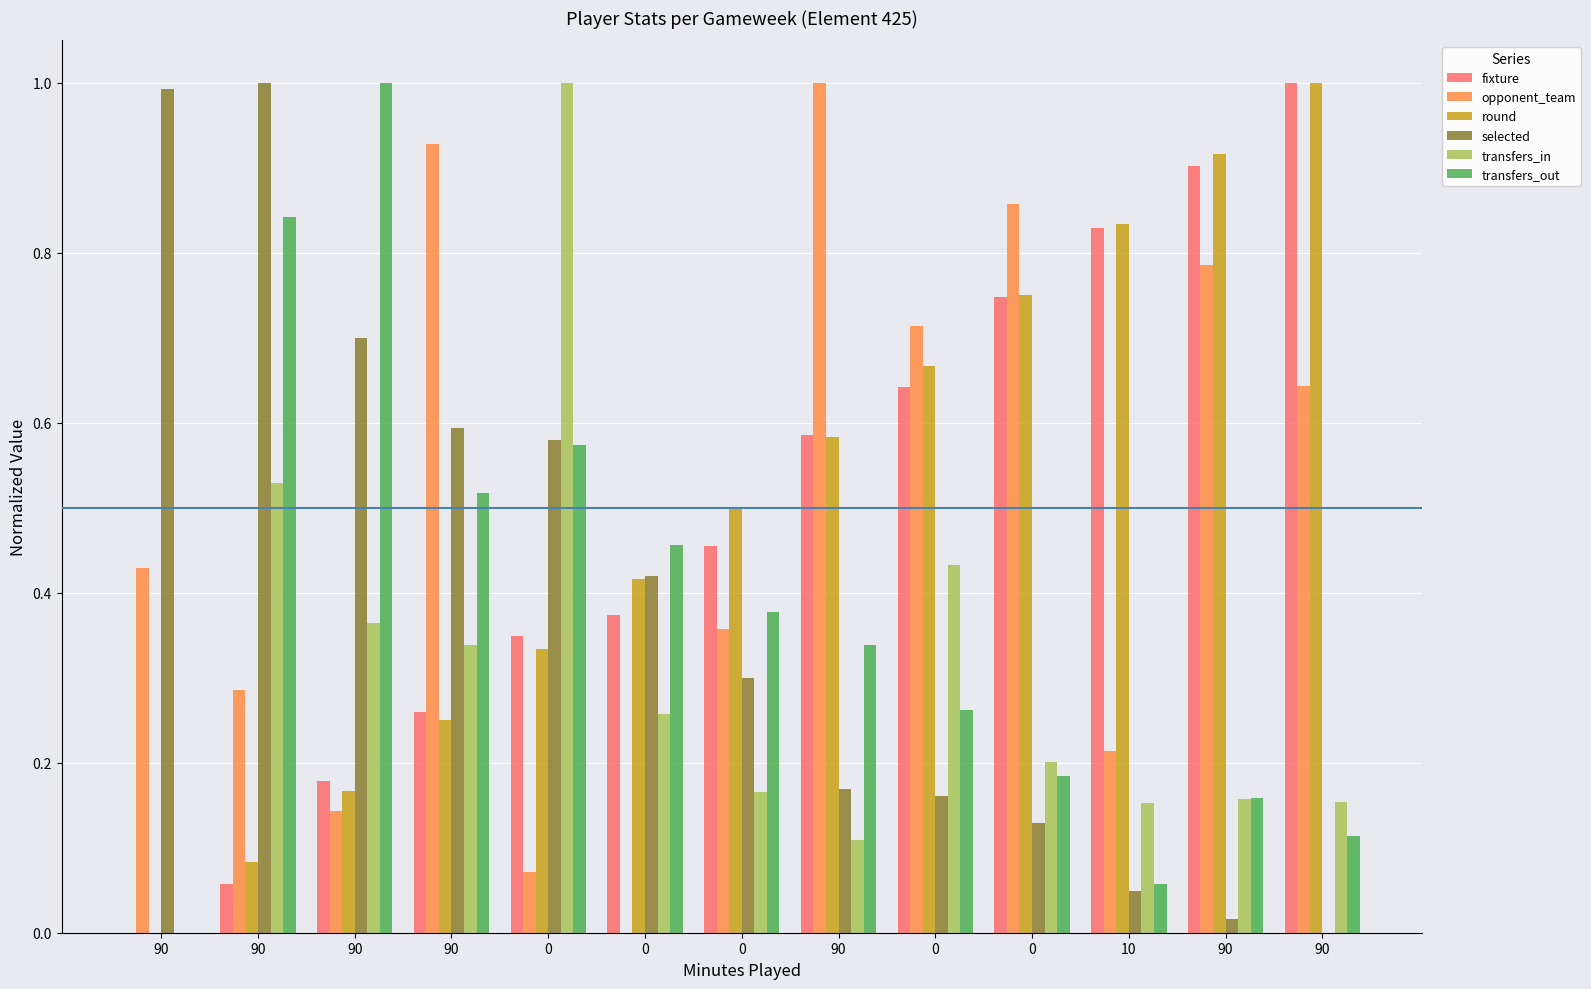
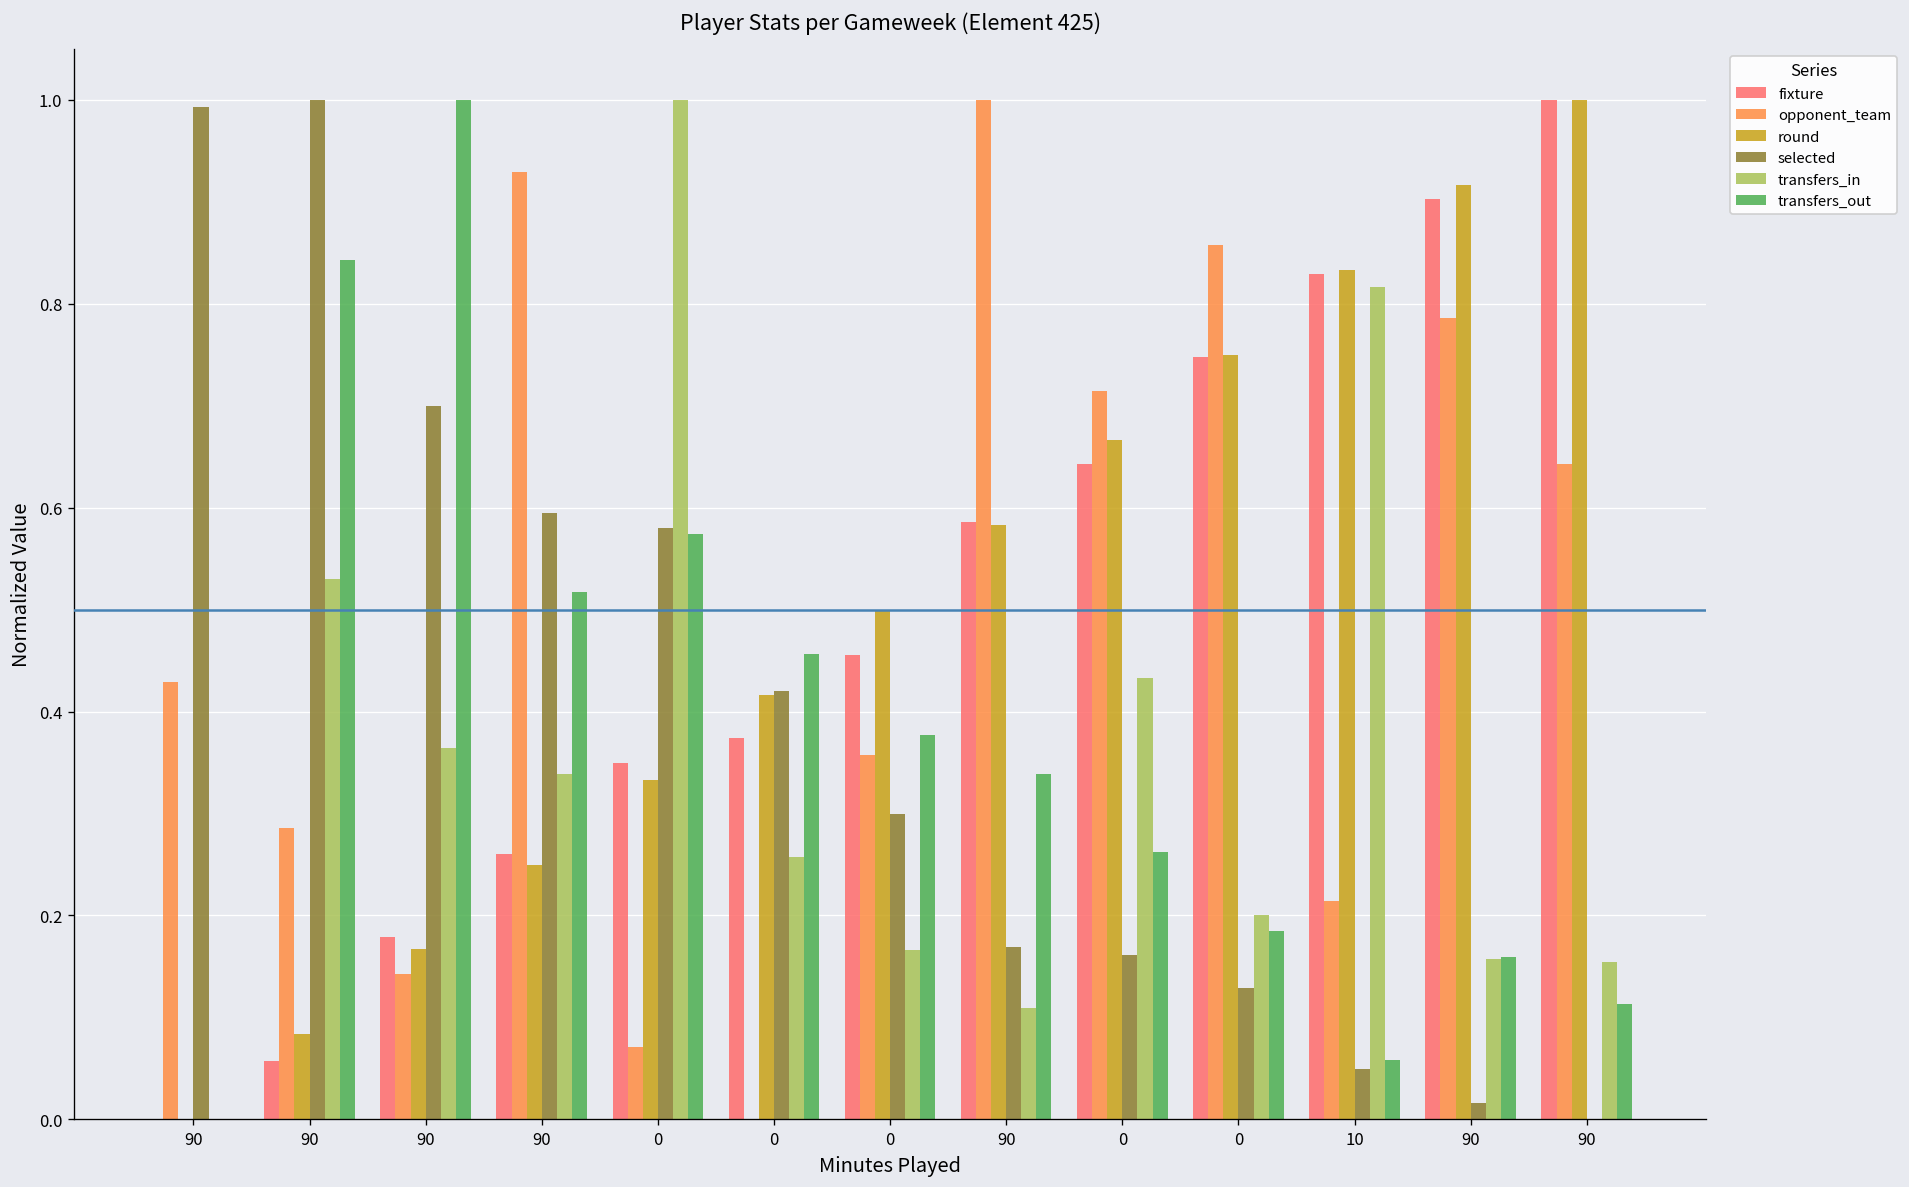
  {
    "round": {
      "10": 0.83
    },
    "selected": {
      "10": 0.05
    },
    "transfers_in": {
-     "10": 0.15
+     "10": 0.82
    },
    "transfers_out": {
      "10": 0.06
    }
  }
